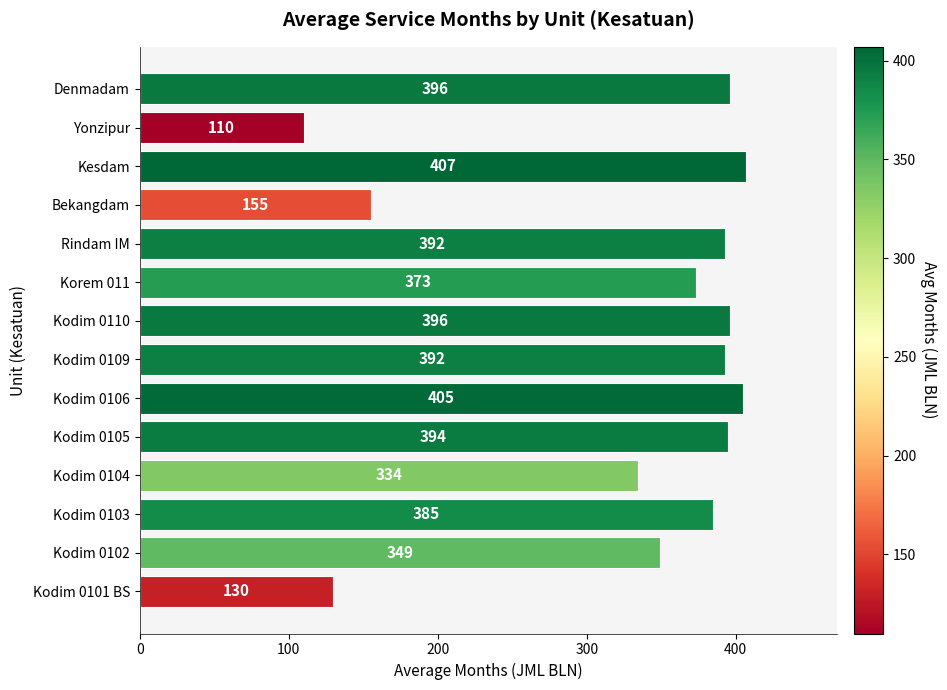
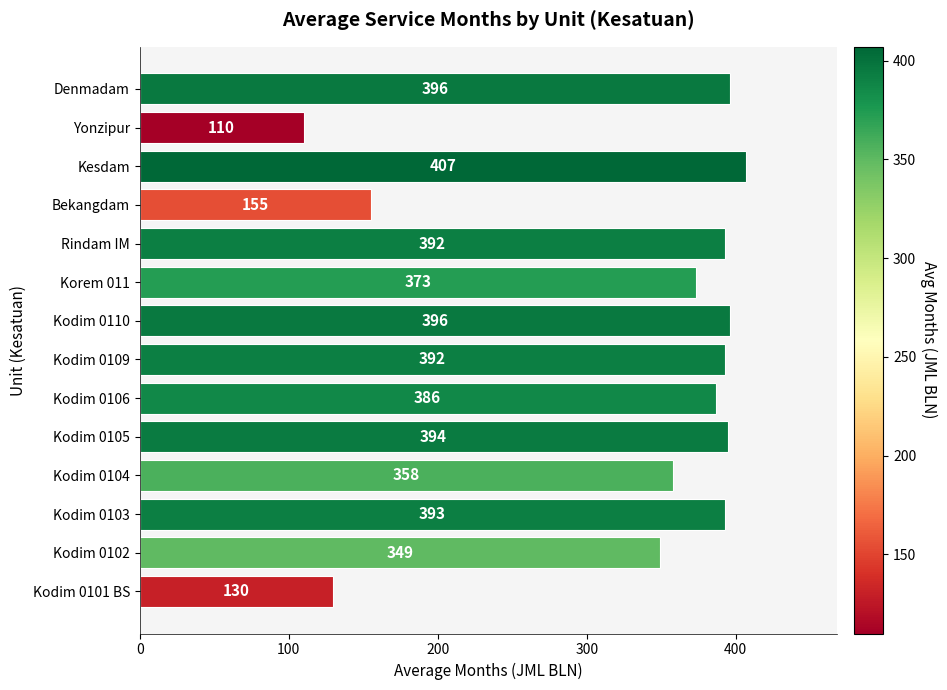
  {
    "Denmadam": 396,
    "Yonzipur": 110,
    "Kesdam": 407,
    "Bekangdam": 155,
    "Rindam IM": 392,
    "Korem 011": 373,
    "Kodim 0110": 396,
    "Kodim 0109": 392,
-   "Kodim 0106": 405,
+   "Kodim 0106": 386,
    "Kodim 0105": 394,
-   "Kodim 0104": 334,
-   "Kodim 0103": 385,
+   "Kodim 0104": 358,
+   "Kodim 0103": 393,
    "Kodim 0102": 349,
    "Kodim 0101 BS": 130
  }
